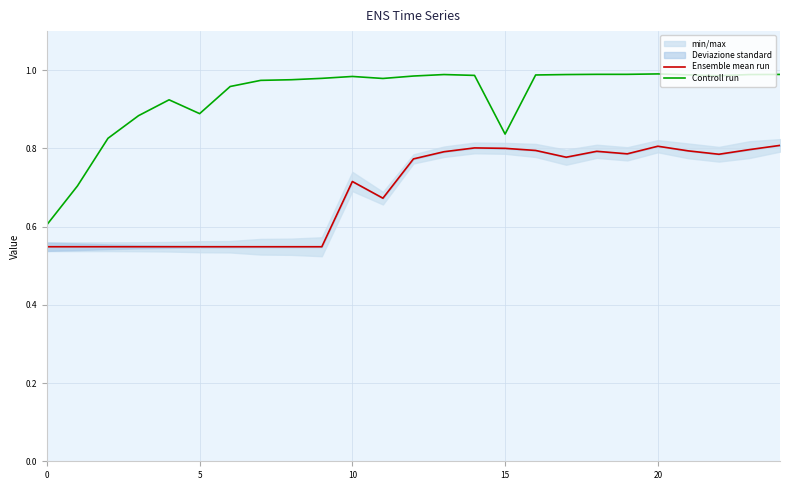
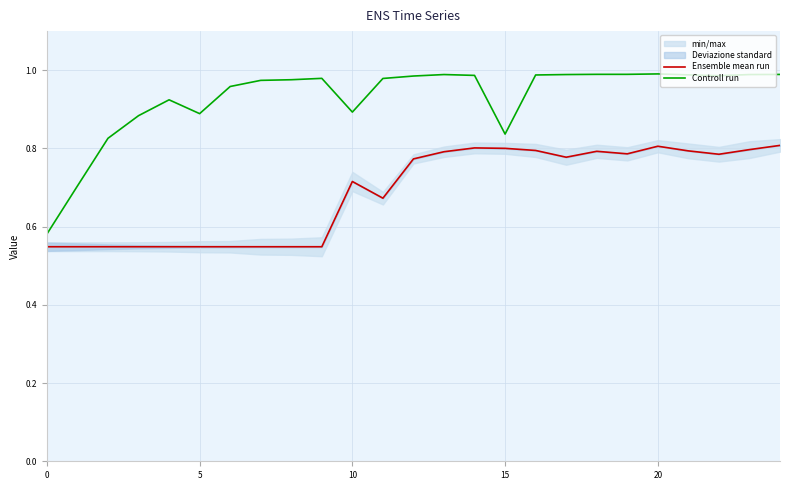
  {
    "Ensemble mean run": {
      "0": 0.55
    },
    "Controll run": {
-     "0": 0.60,
+     "0": 0.58,
      "5": 0.89,
-     "10": 0.98,
+     "10": 0.89,
      "15": 0.84,
      "20": 0.99
    }
  }
